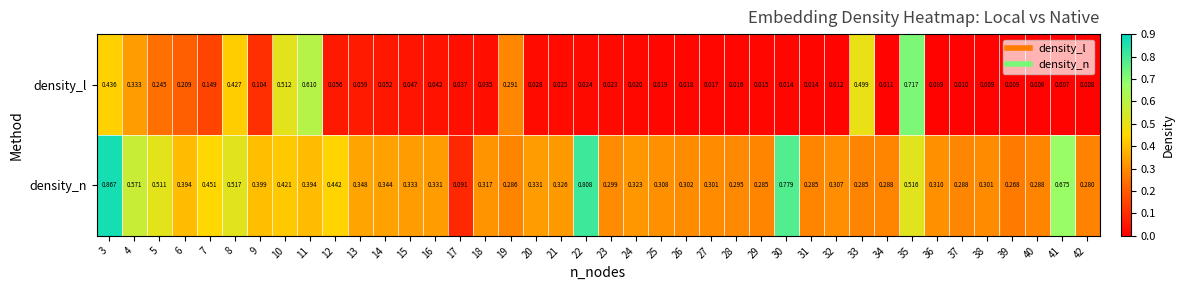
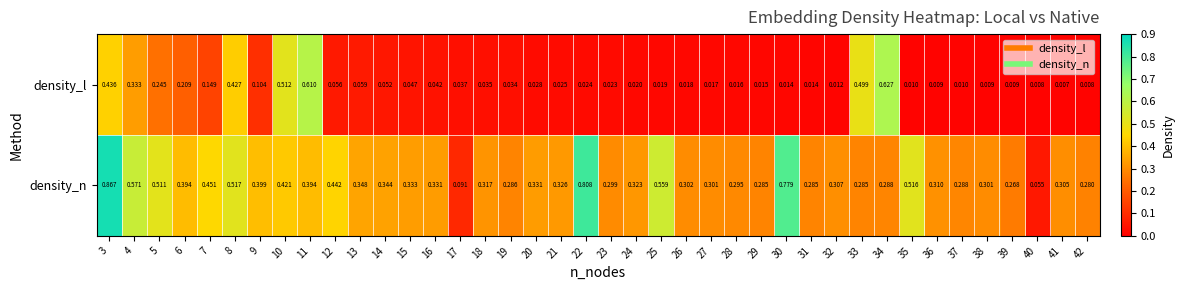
  {
    "density_l": {
      "3": 0.436,
      "4": 0.333,
      "5": 0.245,
      "6": 0.209,
      "7": 0.149,
      "8": 0.427,
      "9": 0.104,
      "10": 0.512,
      "11": 0.610,
      "12": 0.056,
      "13": 0.059,
      "14": 0.052,
      "15": 0.047,
      "16": 0.042,
      "17": 0.037,
      "18": 0.035,
-     "19": 0.291,
+     "19": 0.034,
      "20": 0.028,
      "21": 0.025,
      "22": 0.024,
      "23": 0.023,
      "24": 0.020,
      "25": 0.019,
      "26": 0.018,
      "27": 0.017,
      "28": 0.016,
      "29": 0.015,
      "30": 0.014,
      "31": 0.014,
      "32": 0.012,
      "33": 0.499,
-     "34": 0.011,
-     "35": 0.717,
+     "34": 0.627,
+     "35": 0.010,
      "36": 0.009,
      "37": 0.010,
      "38": 0.009,
      "39": 0.009,
      "40": 0.008,
      "41": 0.007,
      "42": 0.008
    },
    "density_n": {
      "3": 0.867,
      "4": 0.571,
      "5": 0.511,
      "6": 0.394,
      "7": 0.451,
      "8": 0.517,
      "9": 0.399,
      "10": 0.421,
      "11": 0.394,
      "12": 0.442,
      "13": 0.348,
      "14": 0.344,
      "15": 0.333,
      "16": 0.331,
      "17": 0.091,
      "18": 0.317,
      "19": 0.286,
      "20": 0.331,
      "21": 0.326,
      "22": 0.808,
      "23": 0.299,
      "24": 0.323,
-     "25": 0.308,
+     "25": 0.559,
      "26": 0.302,
      "27": 0.301,
      "28": 0.295,
      "29": 0.285,
      "30": 0.779,
      "31": 0.285,
      "32": 0.307,
      "33": 0.285,
      "34": 0.288,
      "35": 0.516,
      "36": 0.310,
      "37": 0.288,
      "38": 0.301,
      "39": 0.268,
-     "40": 0.288,
-     "41": 0.675,
+     "40": 0.055,
+     "41": 0.305,
      "42": 0.280
    }
  }
